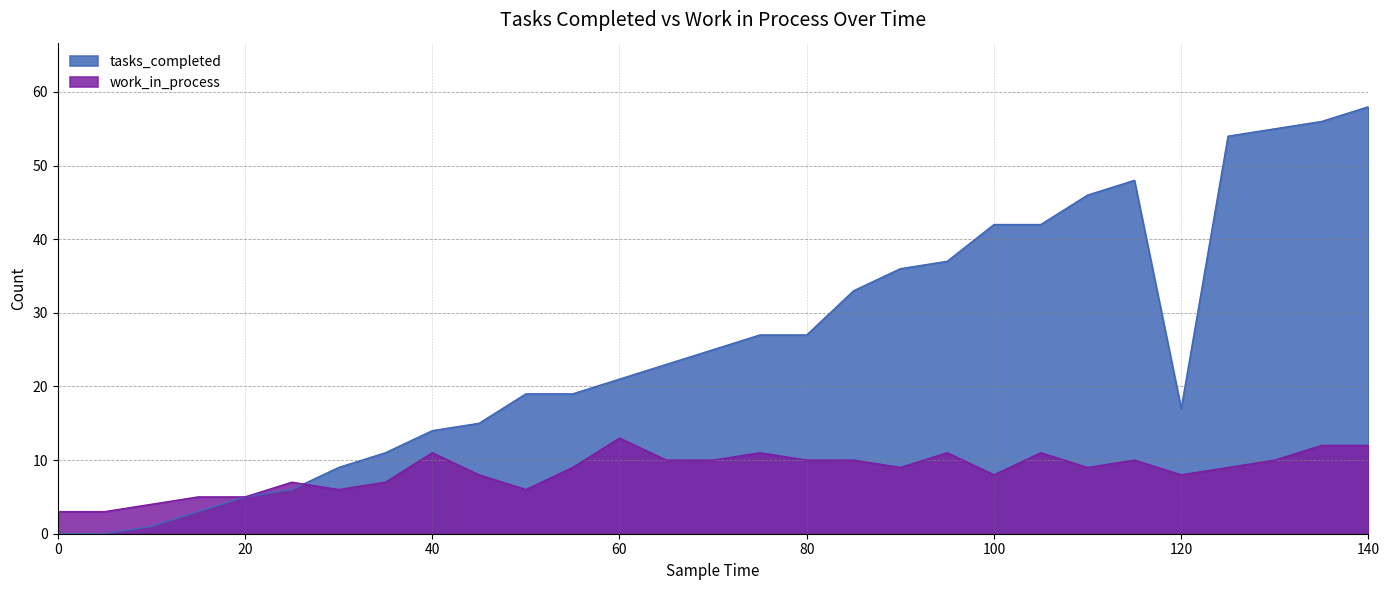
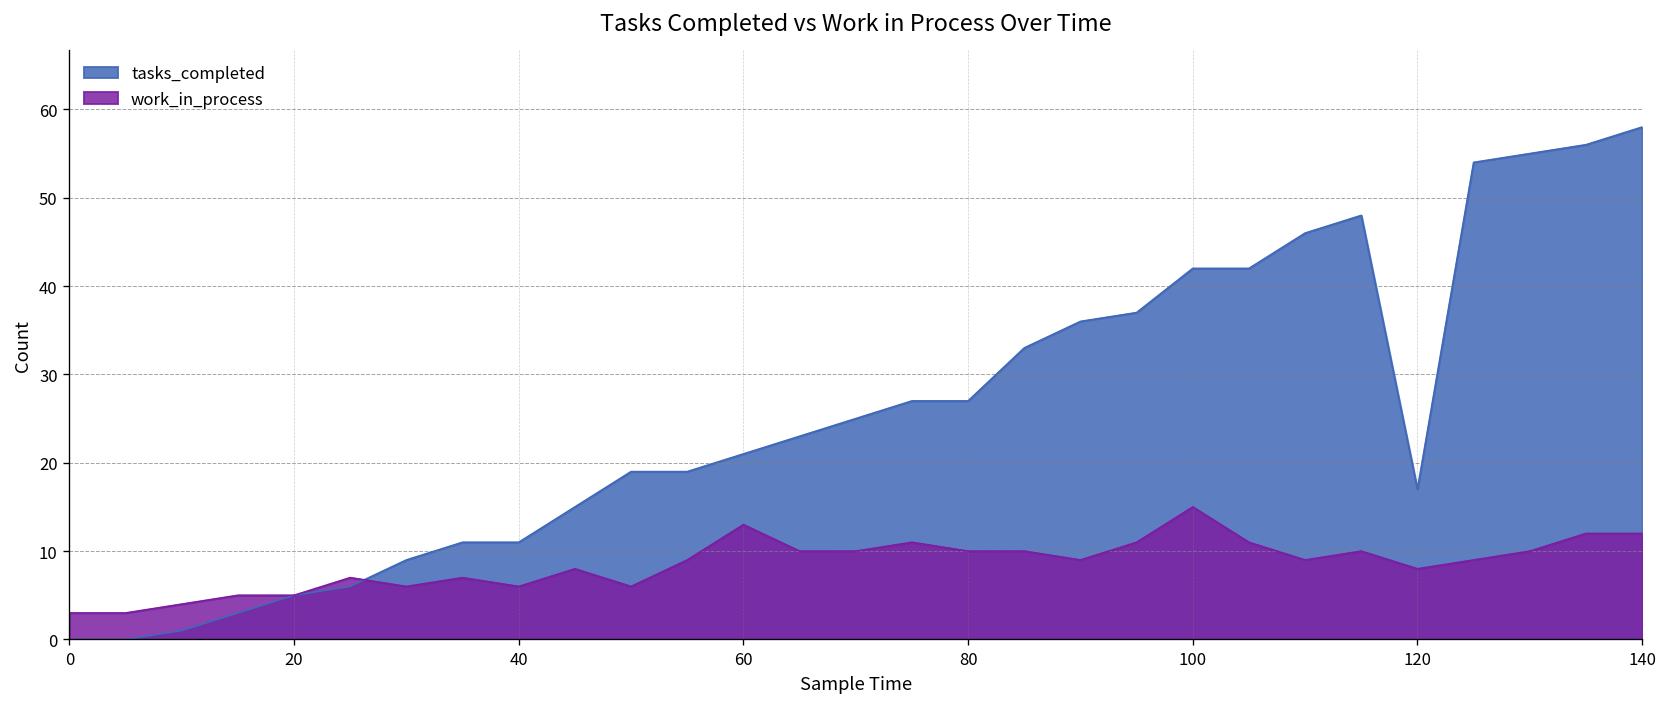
  {
    "tasks_completed": {
      "0": 0,
-     "40": 14,
+     "40": 11,
      "60": 21,
      "80": 27,
      "100": 42,
      "120": 17,
      "140": 58
    },
    "work_in_process": {
      "0": 3,
-     "40": 11,
+     "40": 6,
      "60": 13,
      "80": 10,
-     "100": 8,
+     "100": 15,
      "120": 8,
      "140": 12
    }
  }
